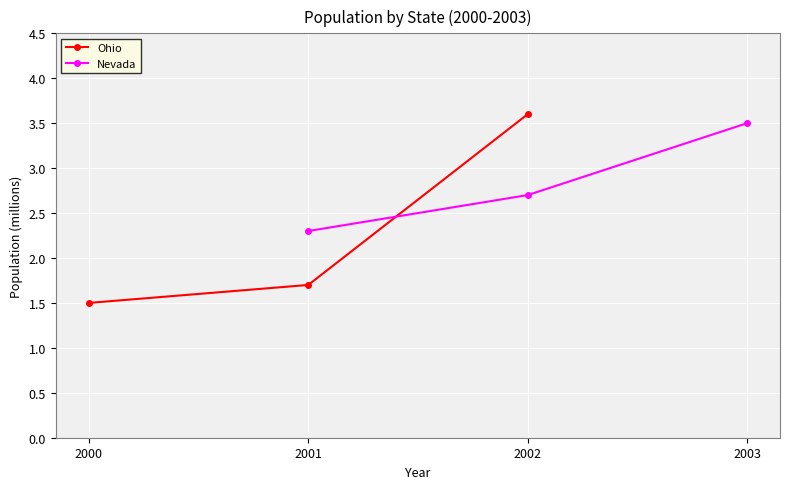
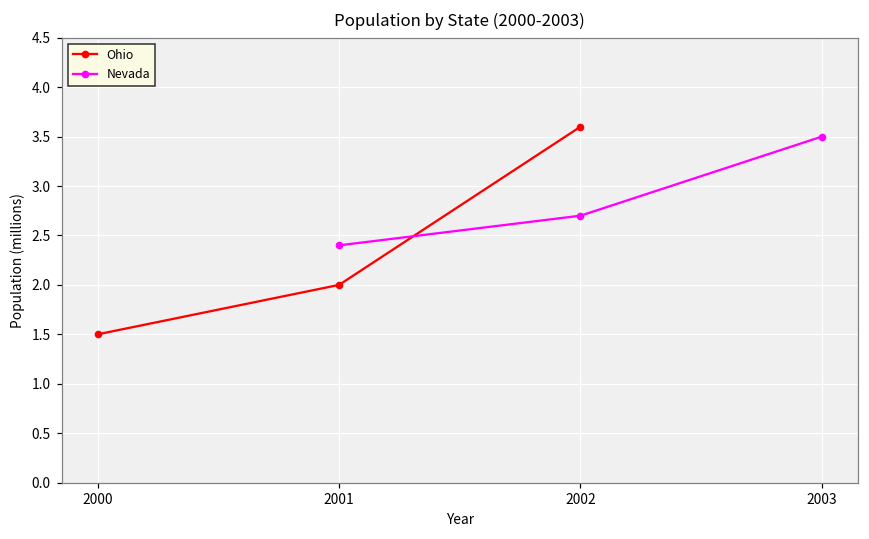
  {
    "Ohio": {
      "2000": 1.5,
-     "2001": 1.7,
+     "2001": 2.0,
      "2002": 3.6
    },
    "Nevada": {
-     "2001": 2.3,
+     "2001": 2.4,
      "2002": 2.7,
      "2003": 3.5
    }
  }
